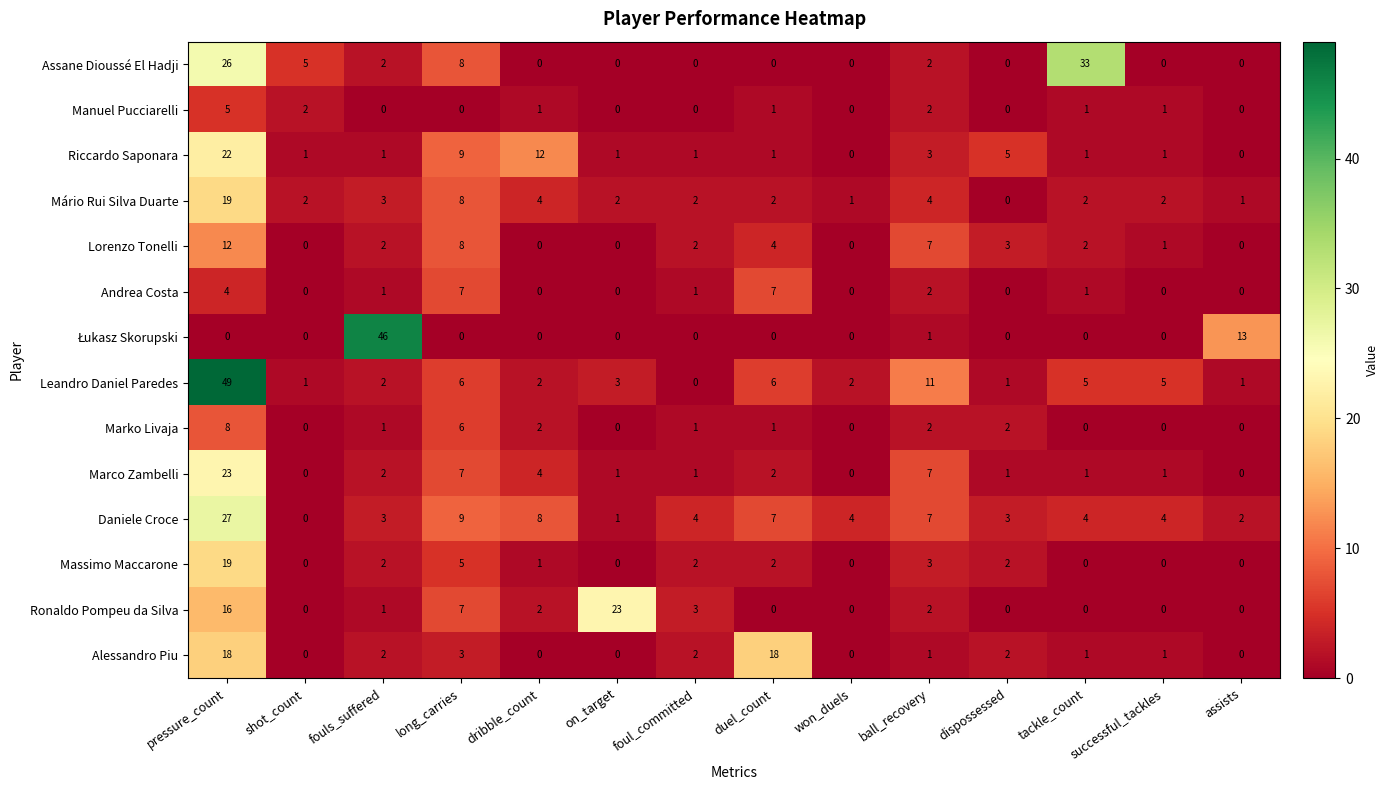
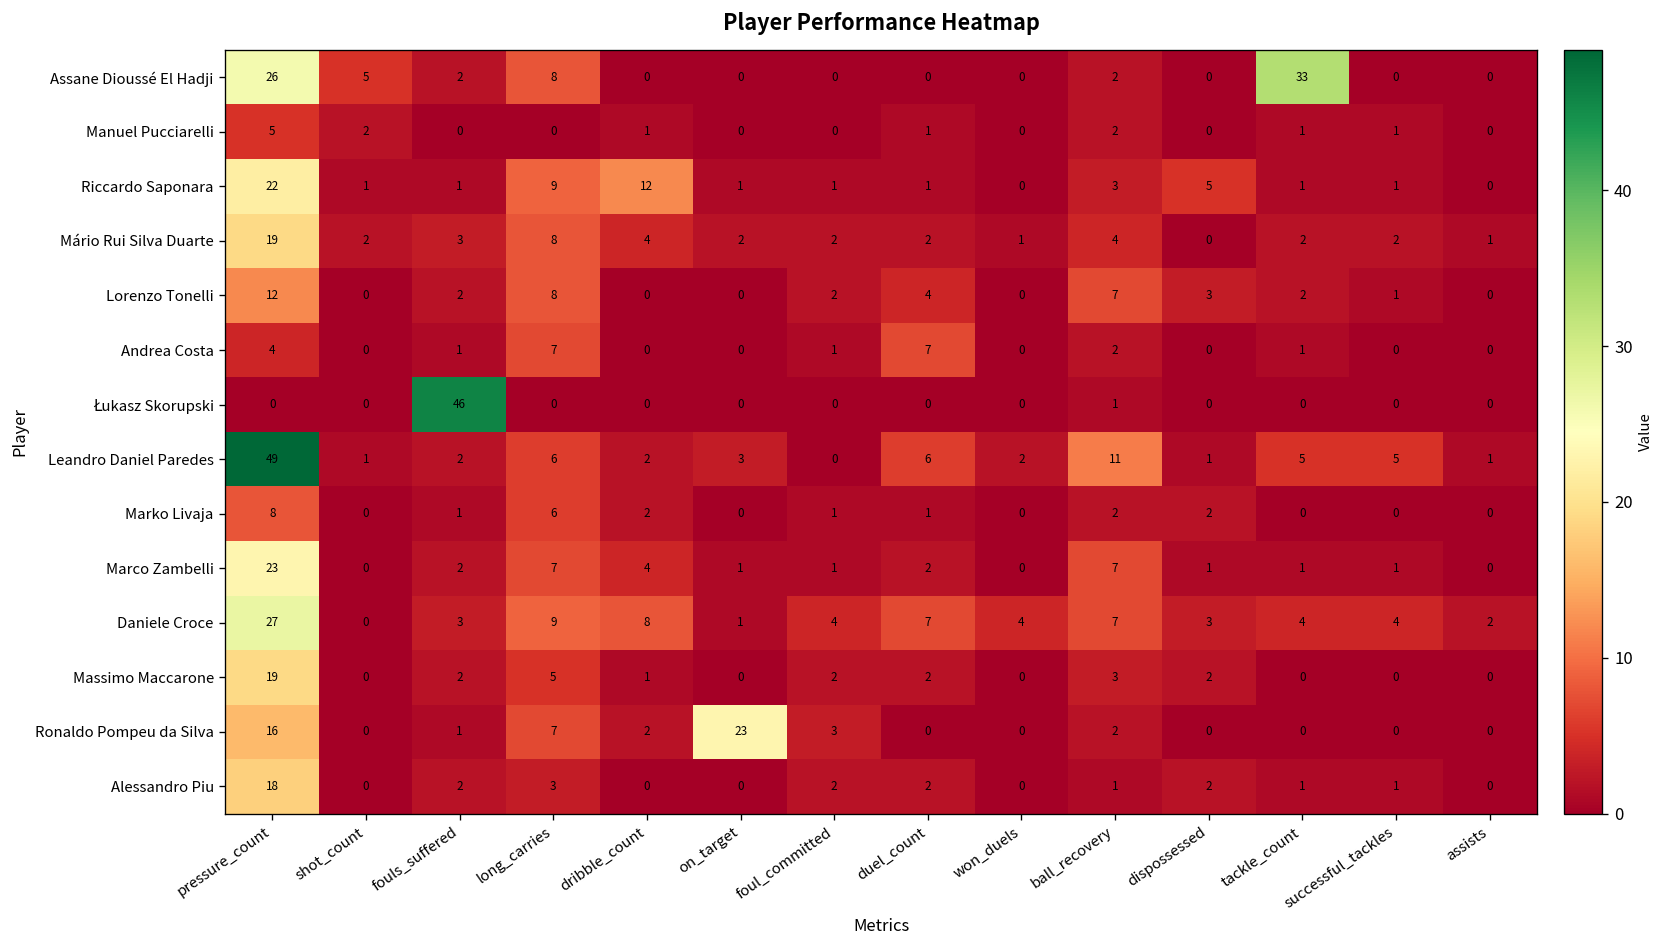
  {
    "Assane Dioussé El Hadji": {
      "pressure_count": 26,
      "shot_count": 5,
      "fouls_suffered": 2,
      "long_carries": 8,
      "dribble_count": 0,
      "on_target": 0,
      "foul_committed": 0,
      "duel_count": 0,
      "won_duels": 0,
      "ball_recovery": 2,
      "dispossessed": 0,
      "tackle_count": 33,
      "successful_tackles": 0,
      "assists": 0
    },
    "Manuel Pucciarelli": {
      "pressure_count": 5,
      "shot_count": 2,
      "fouls_suffered": 0,
      "long_carries": 0,
      "dribble_count": 1,
      "on_target": 0,
      "foul_committed": 0,
      "duel_count": 1,
      "won_duels": 0,
      "ball_recovery": 2,
      "dispossessed": 0,
      "tackle_count": 1,
      "successful_tackles": 1,
      "assists": 0
    },
    "Riccardo Saponara": {
      "pressure_count": 22,
      "shot_count": 1,
      "fouls_suffered": 1,
      "long_carries": 9,
      "dribble_count": 12,
      "on_target": 1,
      "foul_committed": 1,
      "duel_count": 1,
      "won_duels": 0,
      "ball_recovery": 3,
      "dispossessed": 5,
      "tackle_count": 1,
      "successful_tackles": 1,
      "assists": 0
    },
    "Mário Rui Silva Duarte": {
      "pressure_count": 19,
      "shot_count": 2,
      "fouls_suffered": 3,
      "long_carries": 8,
      "dribble_count": 4,
      "on_target": 2,
      "foul_committed": 2,
      "duel_count": 2,
      "won_duels": 1,
      "ball_recovery": 4,
      "dispossessed": 0,
      "tackle_count": 2,
      "successful_tackles": 2,
      "assists": 1
    },
    "Lorenzo Tonelli": {
      "pressure_count": 12,
      "shot_count": 0,
      "fouls_suffered": 2,
      "long_carries": 8,
      "dribble_count": 0,
      "on_target": 0,
      "foul_committed": 2,
      "duel_count": 4,
      "won_duels": 0,
      "ball_recovery": 7,
      "dispossessed": 3,
      "tackle_count": 2,
      "successful_tackles": 1,
      "assists": 0
    },
    "Andrea Costa": {
      "pressure_count": 4,
      "shot_count": 0,
      "fouls_suffered": 1,
      "long_carries": 7,
      "dribble_count": 0,
      "on_target": 0,
      "foul_committed": 1,
      "duel_count": 7,
      "won_duels": 0,
      "ball_recovery": 2,
      "dispossessed": 0,
      "tackle_count": 1,
      "successful_tackles": 0,
      "assists": 0
    },
    "Łukasz Skorupski": {
      "pressure_count": 0,
      "shot_count": 0,
      "fouls_suffered": 46,
      "long_carries": 0,
      "dribble_count": 0,
      "on_target": 0,
      "foul_committed": 0,
      "duel_count": 0,
      "won_duels": 0,
      "ball_recovery": 1,
      "dispossessed": 0,
      "tackle_count": 0,
      "successful_tackles": 0,
-     "assists": 13
+     "assists": 0
    },
    "Leandro Daniel Paredes": {
      "pressure_count": 49,
      "shot_count": 1,
      "fouls_suffered": 2,
      "long_carries": 6,
      "dribble_count": 2,
      "on_target": 3,
      "foul_committed": 0,
      "duel_count": 6,
      "won_duels": 2,
      "ball_recovery": 11,
      "dispossessed": 1,
      "tackle_count": 5,
      "successful_tackles": 5,
      "assists": 1
    },
    "Marko Livaja": {
      "pressure_count": 8,
      "shot_count": 0,
      "fouls_suffered": 1,
      "long_carries": 6,
      "dribble_count": 2,
      "on_target": 0,
      "foul_committed": 1,
      "duel_count": 1,
      "won_duels": 0,
      "ball_recovery": 2,
      "dispossessed": 2,
      "tackle_count": 0,
      "successful_tackles": 0,
      "assists": 0
    },
    "Marco Zambelli": {
      "pressure_count": 23,
      "shot_count": 0,
      "fouls_suffered": 2,
      "long_carries": 7,
      "dribble_count": 4,
      "on_target": 1,
      "foul_committed": 1,
      "duel_count": 2,
      "won_duels": 0,
      "ball_recovery": 7,
      "dispossessed": 1,
      "tackle_count": 1,
      "successful_tackles": 1,
      "assists": 0
    },
    "Daniele Croce": {
      "pressure_count": 27,
      "shot_count": 0,
      "fouls_suffered": 3,
      "long_carries": 9,
      "dribble_count": 8,
      "on_target": 1,
      "foul_committed": 4,
      "duel_count": 7,
      "won_duels": 4,
      "ball_recovery": 7,
      "dispossessed": 3,
      "tackle_count": 4,
      "successful_tackles": 4,
      "assists": 2
    },
    "Massimo Maccarone": {
      "pressure_count": 19,
      "shot_count": 0,
      "fouls_suffered": 2,
      "long_carries": 5,
      "dribble_count": 1,
      "on_target": 0,
      "foul_committed": 2,
      "duel_count": 2,
      "won_duels": 0,
      "ball_recovery": 3,
      "dispossessed": 2,
      "tackle_count": 0,
      "successful_tackles": 0,
      "assists": 0
    },
    "Ronaldo Pompeu da Silva": {
      "pressure_count": 16,
      "shot_count": 0,
      "fouls_suffered": 1,
      "long_carries": 7,
      "dribble_count": 2,
      "on_target": 23,
      "foul_committed": 3,
      "duel_count": 0,
      "won_duels": 0,
      "ball_recovery": 2,
      "dispossessed": 0,
      "tackle_count": 0,
      "successful_tackles": 0,
      "assists": 0
    },
    "Alessandro Piu": {
      "pressure_count": 18,
      "shot_count": 0,
      "fouls_suffered": 2,
      "long_carries": 3,
      "dribble_count": 0,
      "on_target": 0,
      "foul_committed": 2,
-     "duel_count": 18,
+     "duel_count": 2,
      "won_duels": 0,
      "ball_recovery": 1,
      "dispossessed": 2,
      "tackle_count": 1,
      "successful_tackles": 1,
      "assists": 0
    }
  }
